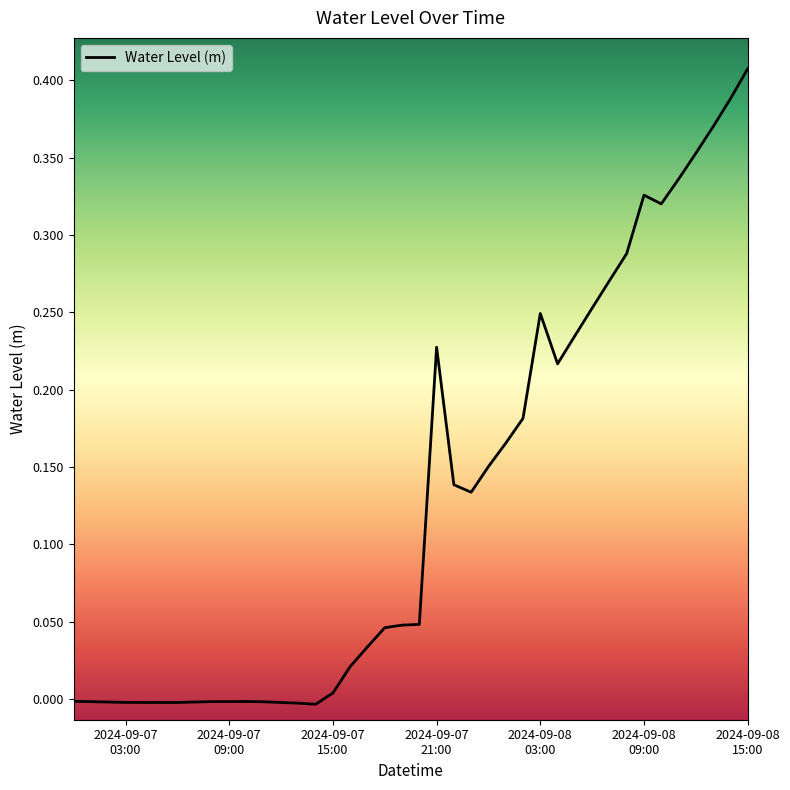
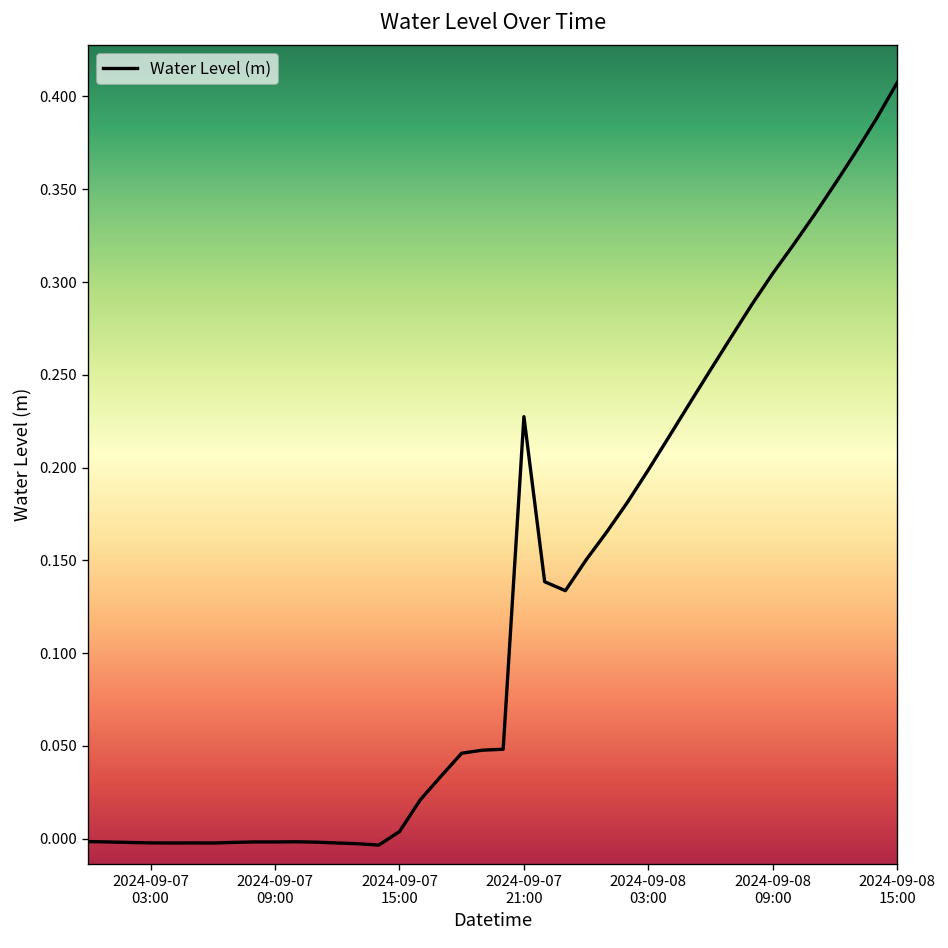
  {
    "2024-09-07 03:00": -0.002,
    "2024-09-07 09:00": -0.002,
    "2024-09-07 15:00": 0.004,
    "2024-09-07 21:00": 0.227,
-   "2024-09-08 03:00": 0.249,
-   "2024-09-08 09:00": 0.326,
+   "2024-09-08 03:00": 0.199,
+   "2024-09-08 09:00": 0.305,
    "2024-09-08 15:00": 0.407
  }
